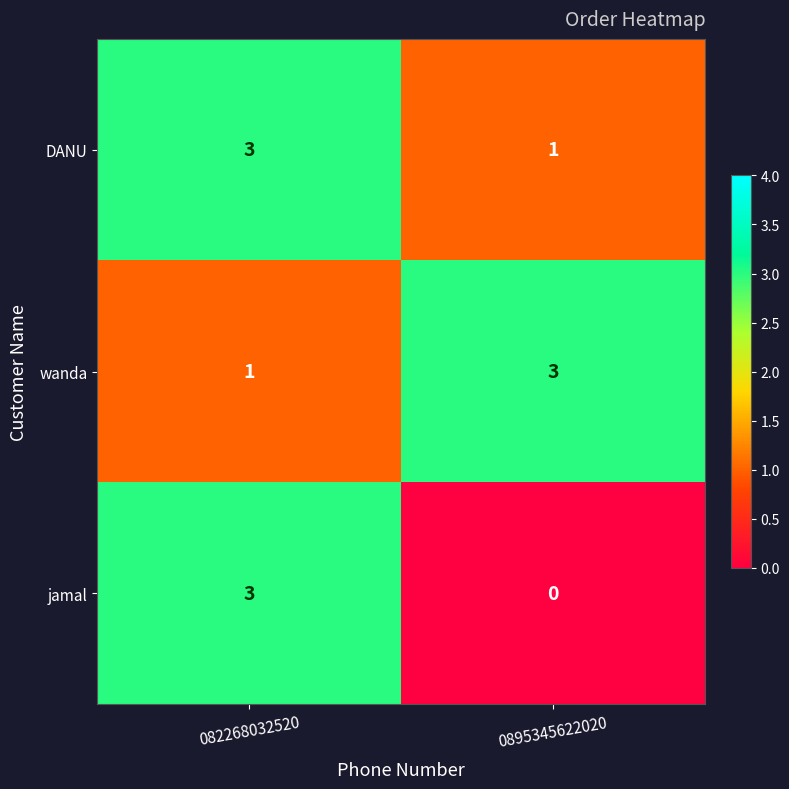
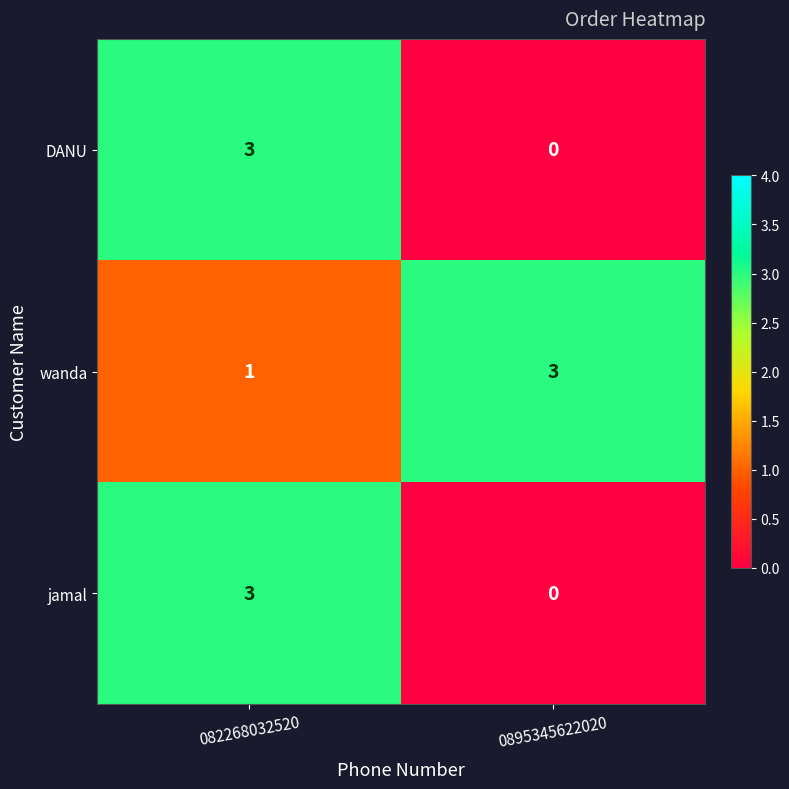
  {
    "DANU": {
      "082268032520": 3,
-     "0895345622020": 1
+     "0895345622020": 0
    },
    "wanda": {
      "082268032520": 1,
      "0895345622020": 3
    },
    "jamal": {
      "082268032520": 3,
      "0895345622020": 0
    }
  }
